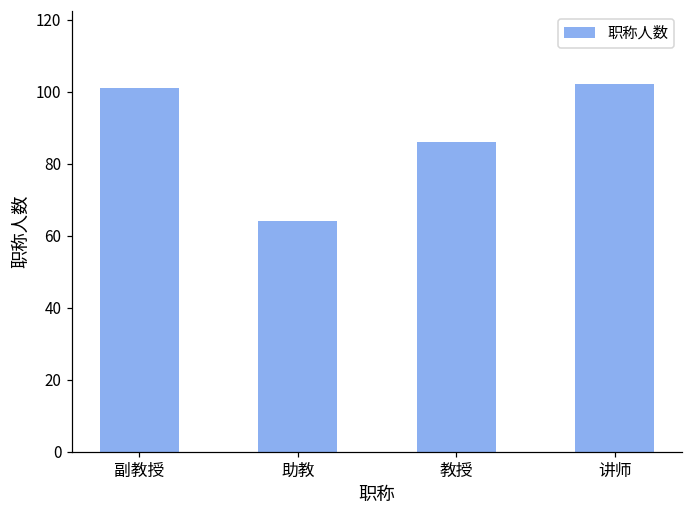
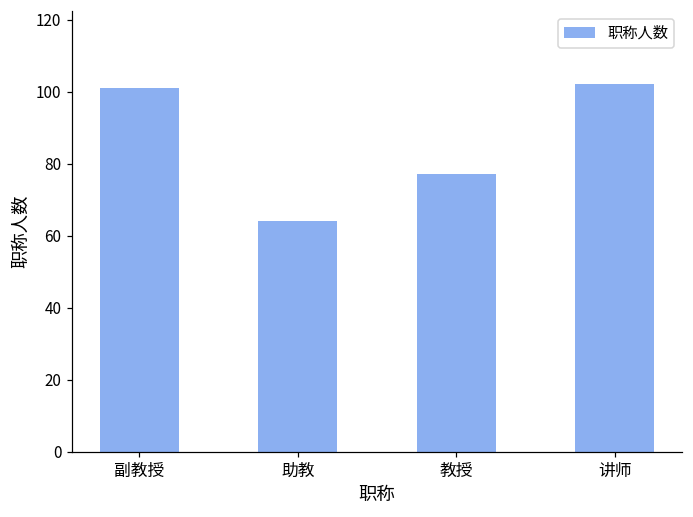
  {
    "副教授": 101,
    "助教": 64,
-   "教授": 86,
+   "教授": 77,
    "讲师": 102
  }
